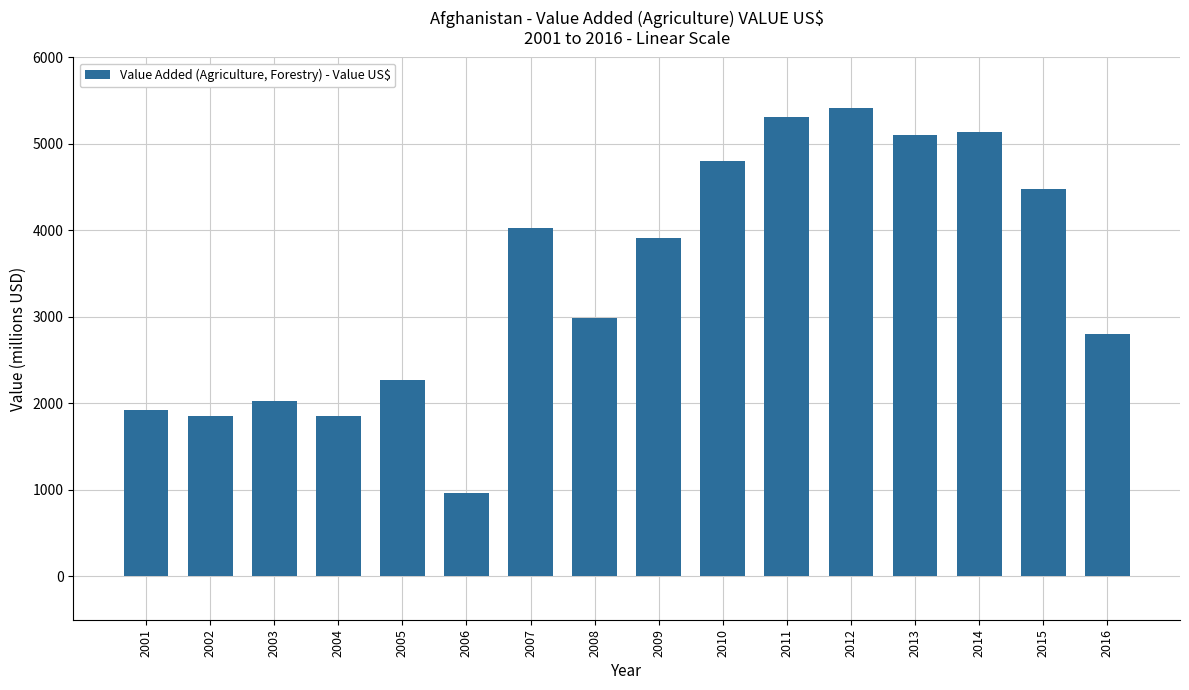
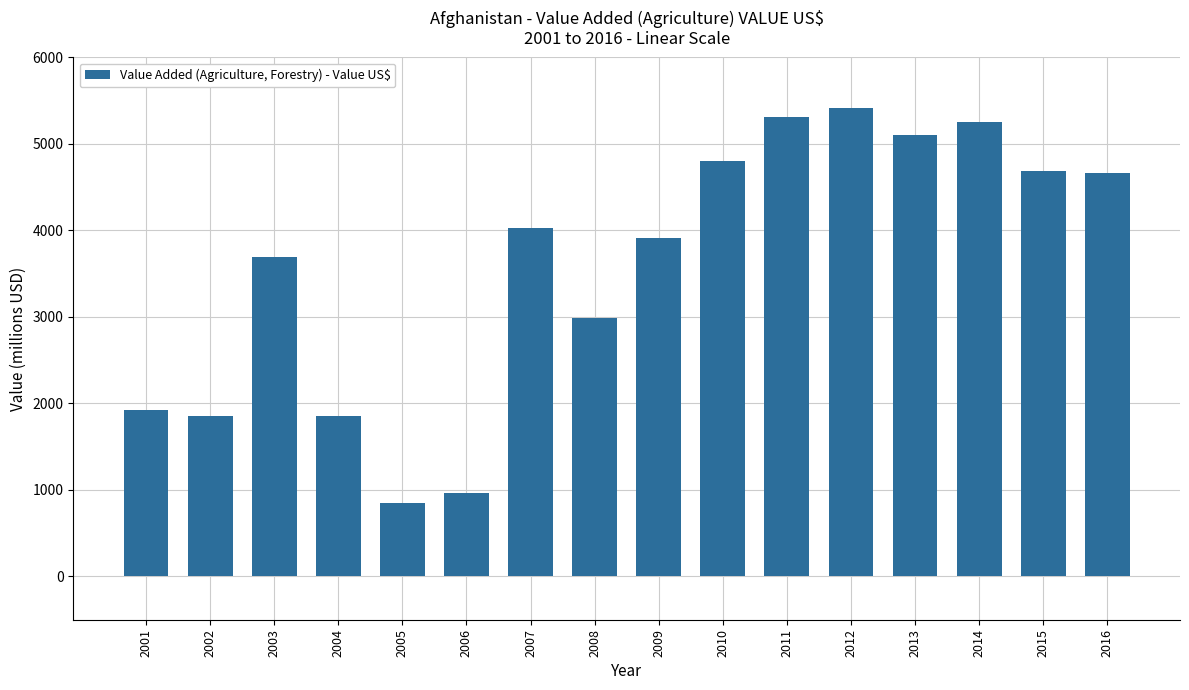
  {
    "2001": 1900,
    "2002": 1800,
-   "2003": 2000,
+   "2003": 3700,
    "2004": 1900,
-   "2005": 2300,
+   "2005": 900,
    "2006": 1000,
    "2007": 4000,
    "2008": 3000,
    "2009": 3900,
    "2010": 4800,
    "2011": 5300,
    "2012": 5400,
    "2013": 5100,
-   "2014": 5100,
-   "2015": 4500,
-   "2016": 2800
+   "2014": 5300,
+   "2015": 4700,
+   "2016": 4700
  }
